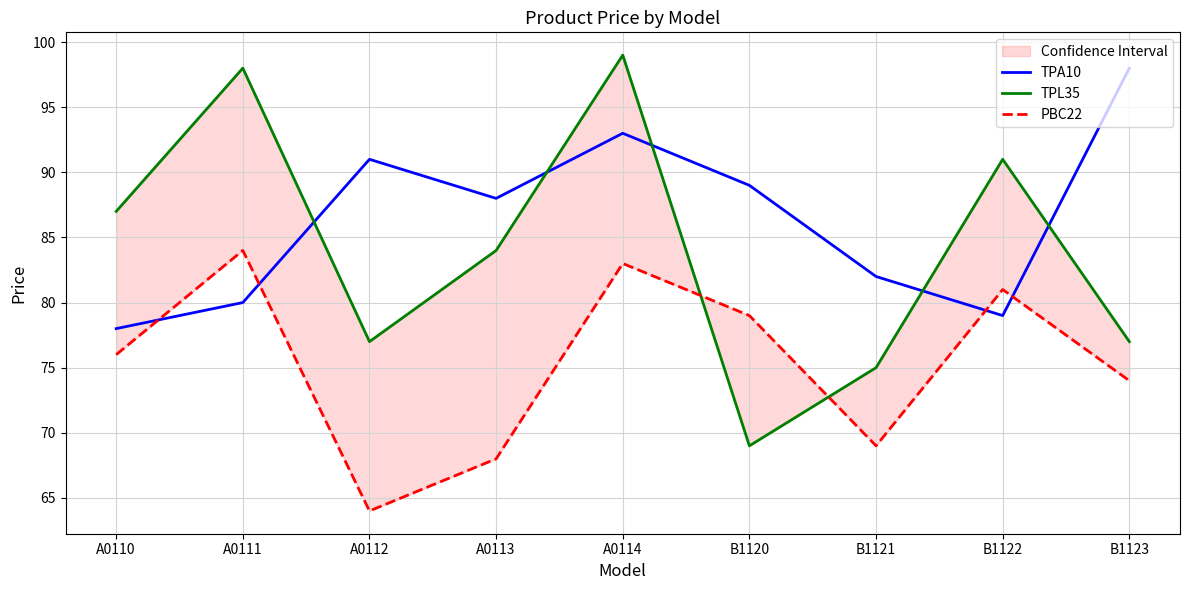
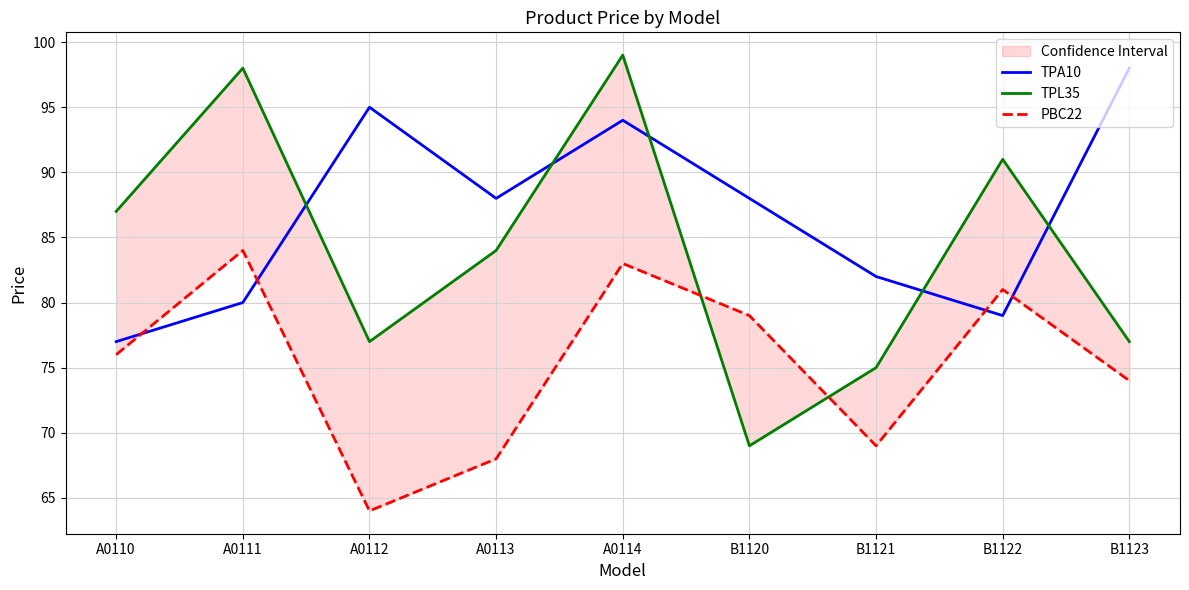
  {
    "TPA10": {
-     "A0110": 78,
+     "A0110": 77,
      "A0111": 80,
-     "A0112": 91,
+     "A0112": 95,
      "A0113": 88,
-     "A0114": 93,
-     "B1120": 89,
+     "A0114": 94,
+     "B1120": 88,
      "B1121": 82,
      "B1122": 79
    },
    "TPL35": {
      "B1120": 69
    }
  }
